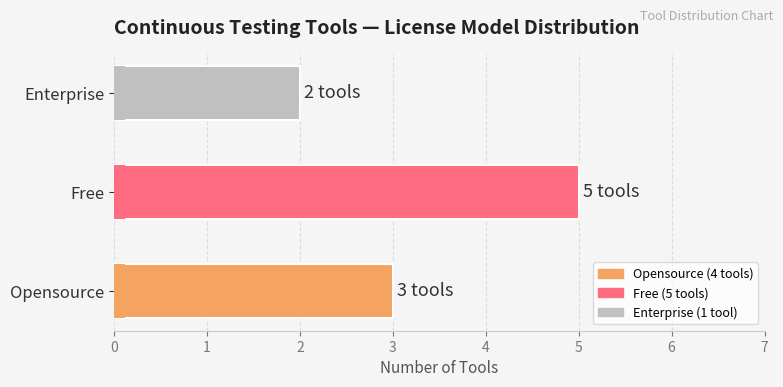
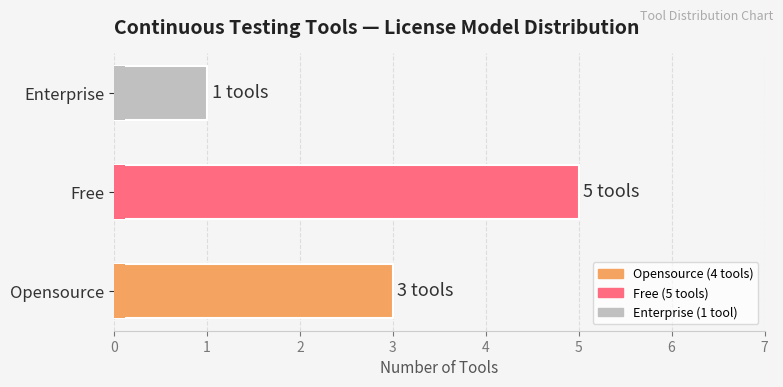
  {
-   "Enterprise": 2,
+   "Enterprise": 1,
    "Free": 5,
    "Opensource": 3
  }
